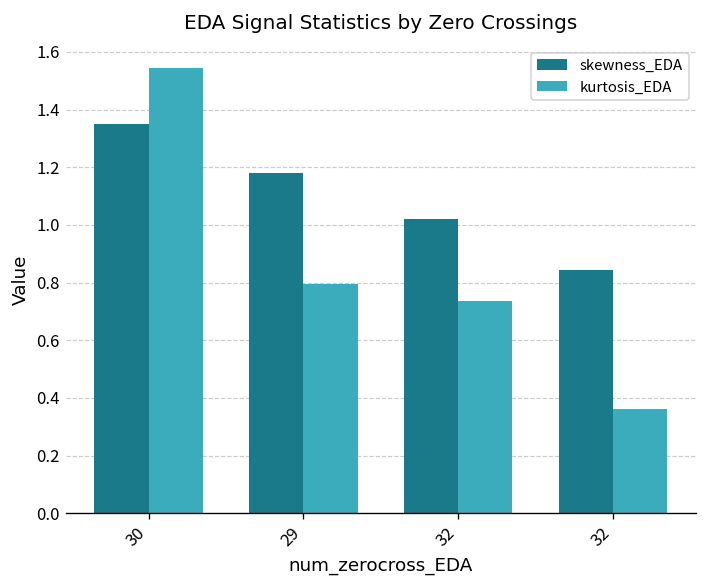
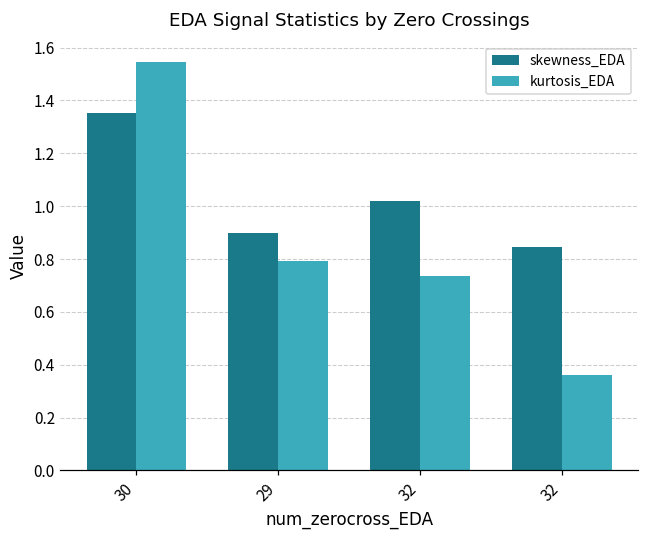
  {
    "skewness_EDA": {
      "30": 1.35,
-     "29": 1.18
+     "29": 0.90
    },
    "kurtosis_EDA": {
      "30": 1.55,
      "29": 0.79
    }
  }
